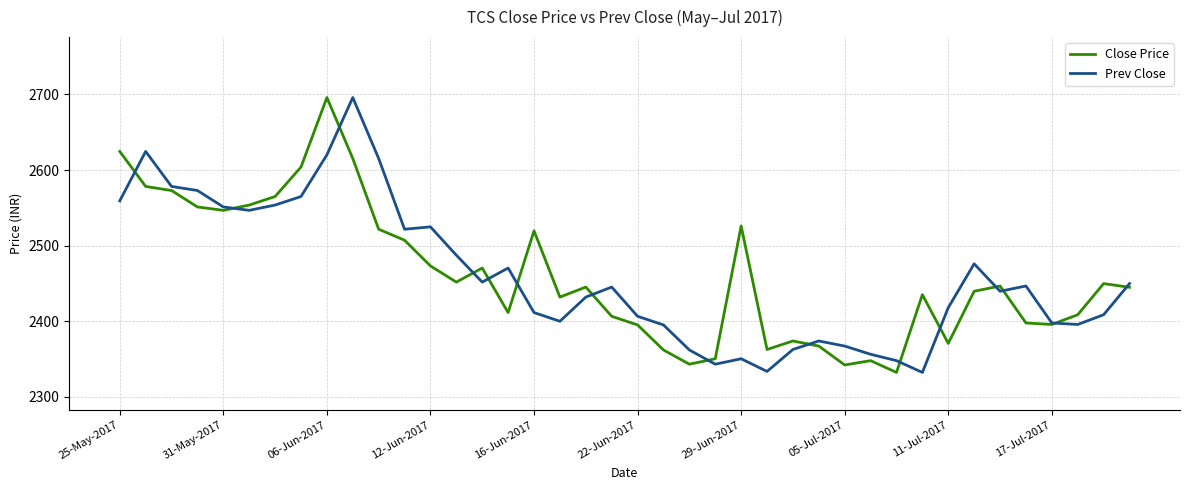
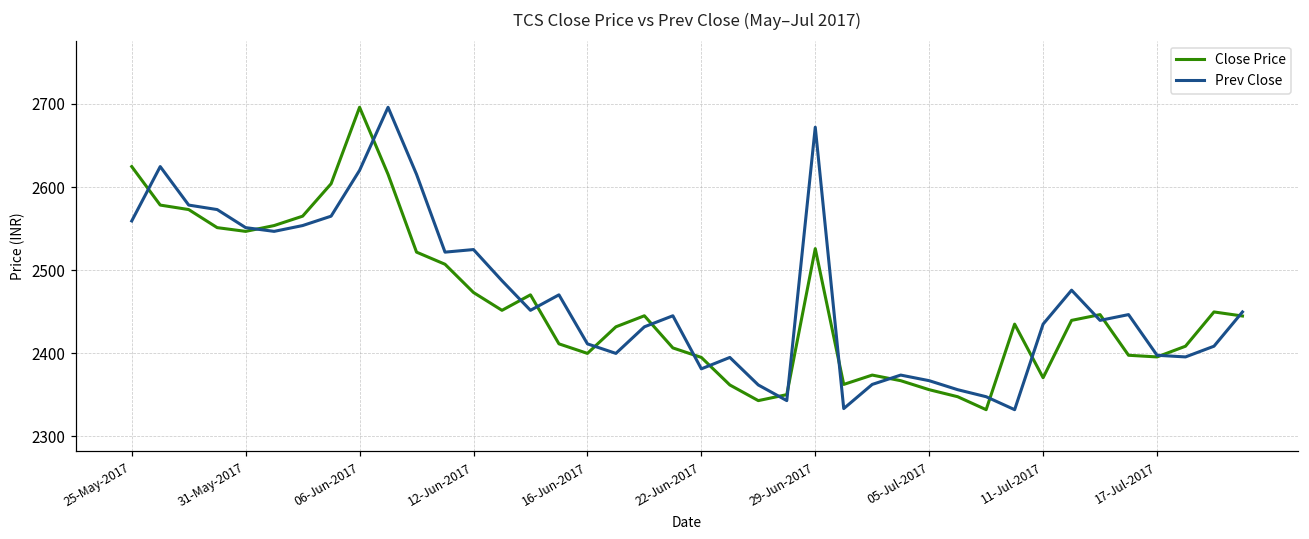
  {
    "Close Price": {
      "25-May-2017": 2620,
      "31-May-2017": 2550,
      "06-Jun-2017": 2700,
      "12-Jun-2017": 2470,
-     "16-Jun-2017": 2520,
+     "16-Jun-2017": 2400,
      "22-Jun-2017": 2390,
      "29-Jun-2017": 2530,
-     "05-Jul-2017": 2340,
+     "05-Jul-2017": 2360,
      "11-Jul-2017": 2370
    },
    "Prev Close": {
      "25-May-2017": 2560,
      "31-May-2017": 2550,
      "06-Jun-2017": 2620,
      "12-Jun-2017": 2520,
      "16-Jun-2017": 2410,
-     "22-Jun-2017": 2410,
-     "29-Jun-2017": 2350,
+     "22-Jun-2017": 2380,
+     "29-Jun-2017": 2670,
      "05-Jul-2017": 2370,
-     "11-Jul-2017": 2420
+     "11-Jul-2017": 2430
    }
  }
